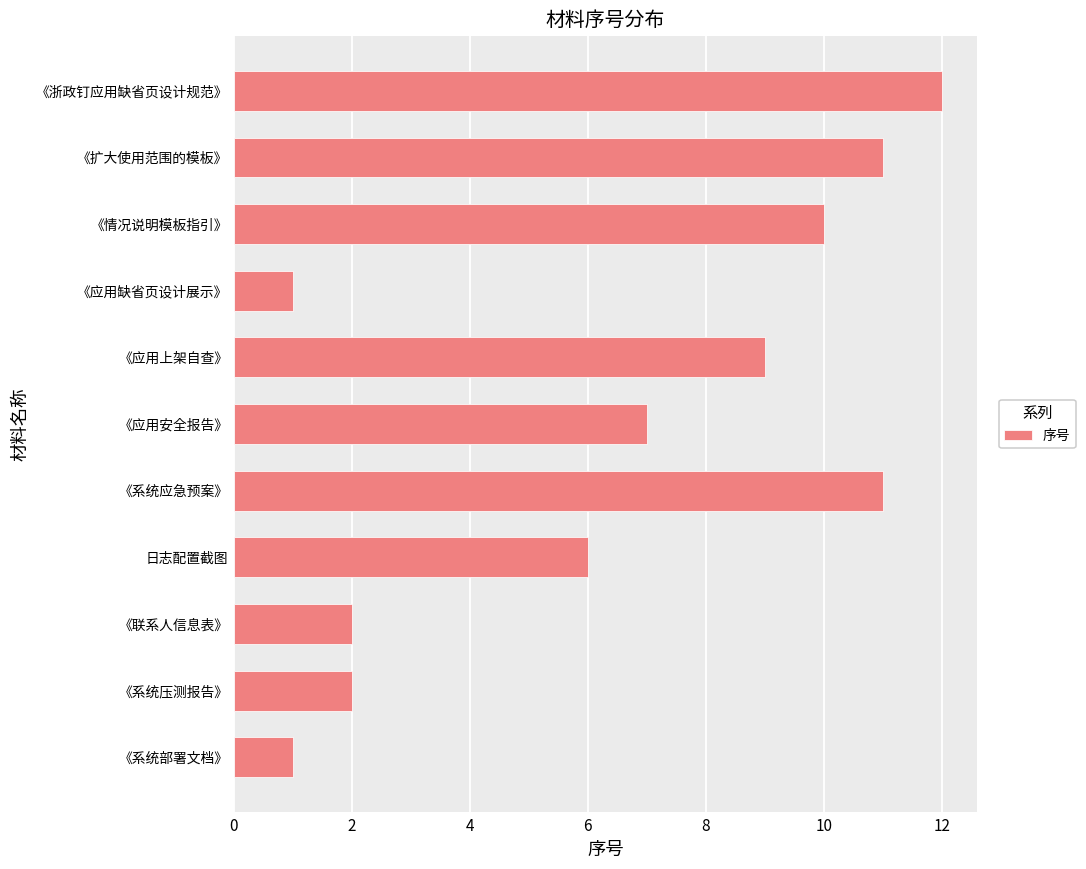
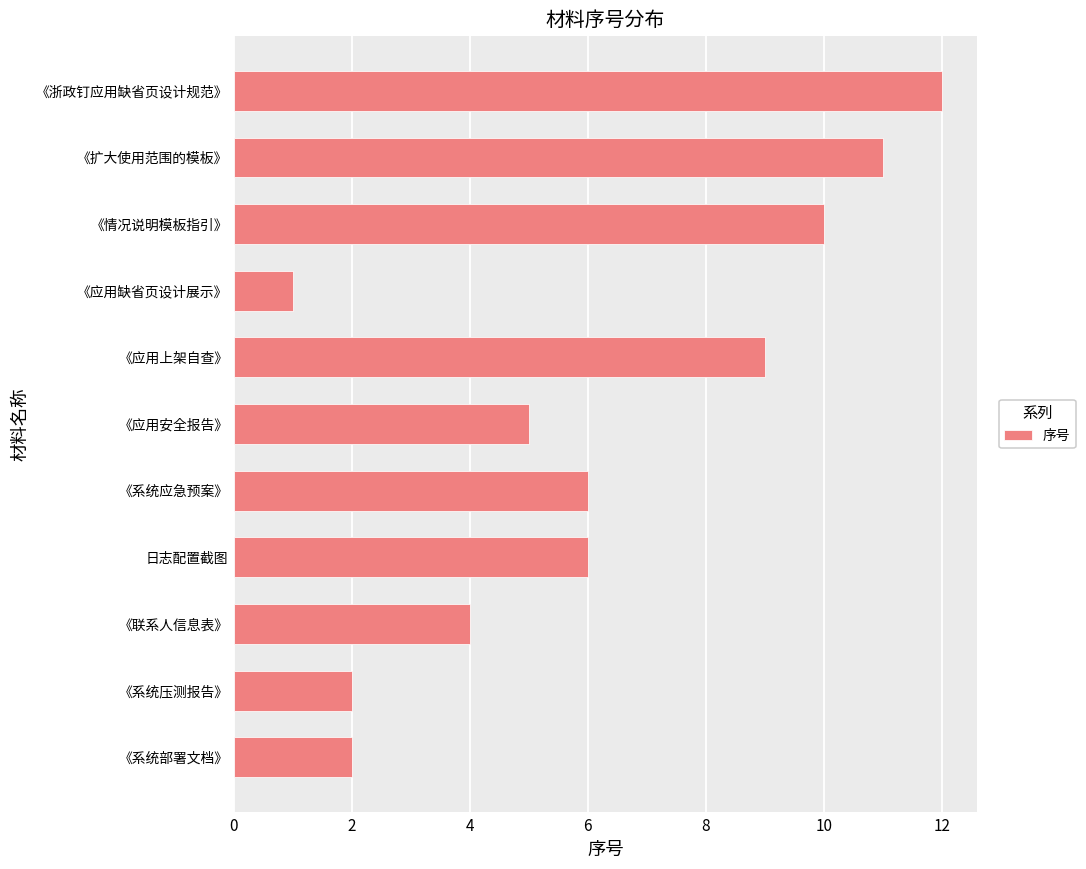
  {
    "《浙政钉应用缺省页设计规范》": 12,
    "《扩大使用范围的模板》": 11,
    "《情况说明模板指引》": 10,
    "《应用缺省页设计展示》": 1,
    "《应用上架自查》": 9,
-   "《应用安全报告》": 7,
-   "《系统应急预案》": 11,
+   "《应用安全报告》": 5,
+   "《系统应急预案》": 6,
    "日志配置截图": 6,
-   "《联系人信息表》": 2,
+   "《联系人信息表》": 4,
    "《系统压测报告》": 2,
-   "《系统部署文档》": 1
+   "《系统部署文档》": 2
  }
